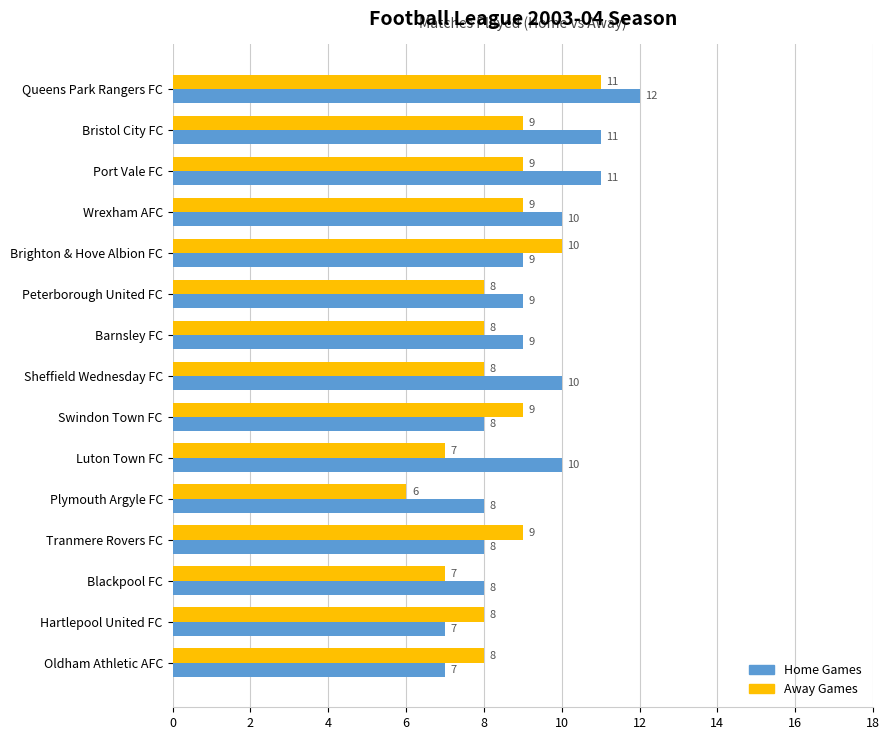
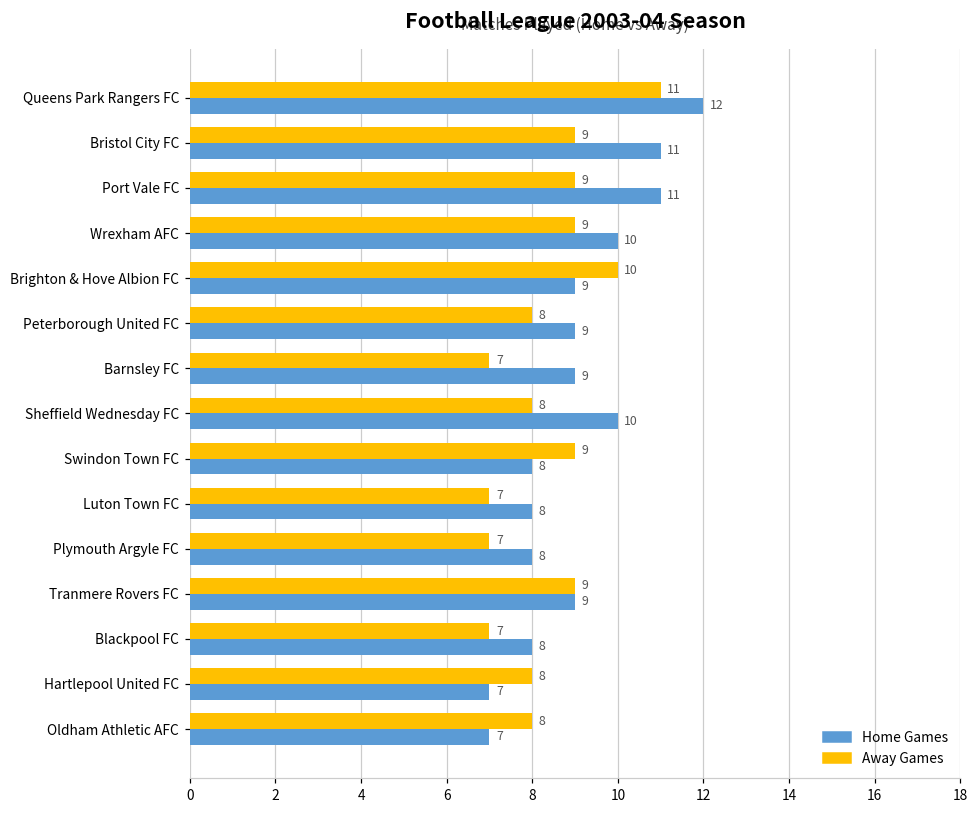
  {
    "Home Games": {
      "Queens Park Rangers FC": 12,
      "Bristol City FC": 11,
      "Port Vale FC": 11,
      "Wrexham AFC": 10,
      "Brighton & Hove Albion FC": 9,
      "Peterborough United FC": 9,
      "Barnsley FC": 9,
      "Sheffield Wednesday FC": 10,
      "Swindon Town FC": 8,
-     "Luton Town FC": 10,
+     "Luton Town FC": 8,
      "Plymouth Argyle FC": 8,
-     "Tranmere Rovers FC": 8,
+     "Tranmere Rovers FC": 9,
      "Blackpool FC": 8,
      "Hartlepool United FC": 7,
      "Oldham Athletic AFC": 7
    },
    "Away Games": {
      "Queens Park Rangers FC": 11,
      "Bristol City FC": 9,
      "Port Vale FC": 9,
      "Wrexham AFC": 9,
      "Brighton & Hove Albion FC": 10,
      "Peterborough United FC": 8,
-     "Barnsley FC": 8,
+     "Barnsley FC": 7,
      "Sheffield Wednesday FC": 8,
      "Swindon Town FC": 9,
      "Luton Town FC": 7,
-     "Plymouth Argyle FC": 6,
+     "Plymouth Argyle FC": 7,
      "Tranmere Rovers FC": 9,
      "Blackpool FC": 7,
      "Hartlepool United FC": 8,
      "Oldham Athletic AFC": 8
    }
  }
